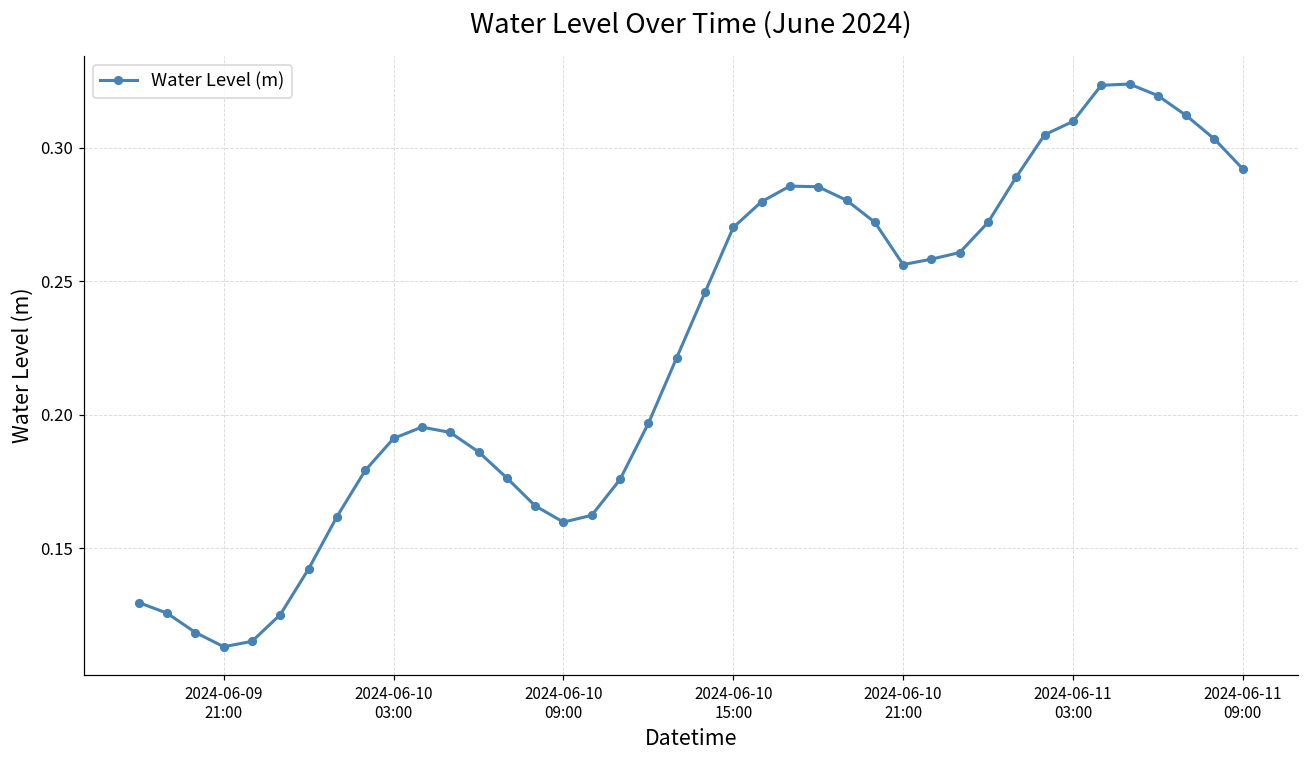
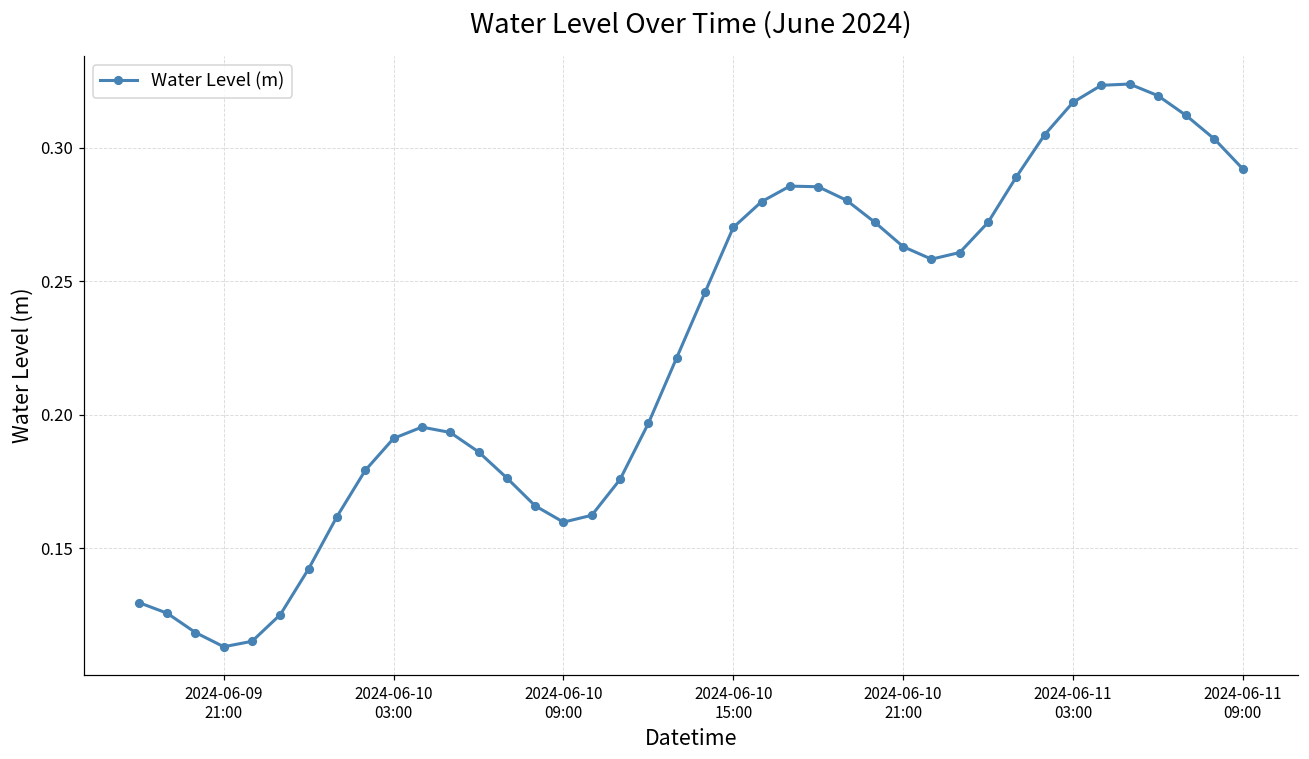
  {
    "2024-06-09 21:00": 0.113,
    "2024-06-10 03:00": 0.191,
    "2024-06-10 09:00": 0.160,
    "2024-06-10 15:00": 0.270,
-   "2024-06-10 21:00": 0.256,
-   "2024-06-11 03:00": 0.310,
+   "2024-06-10 21:00": 0.263,
+   "2024-06-11 03:00": 0.317,
    "2024-06-11 09:00": 0.292
  }
